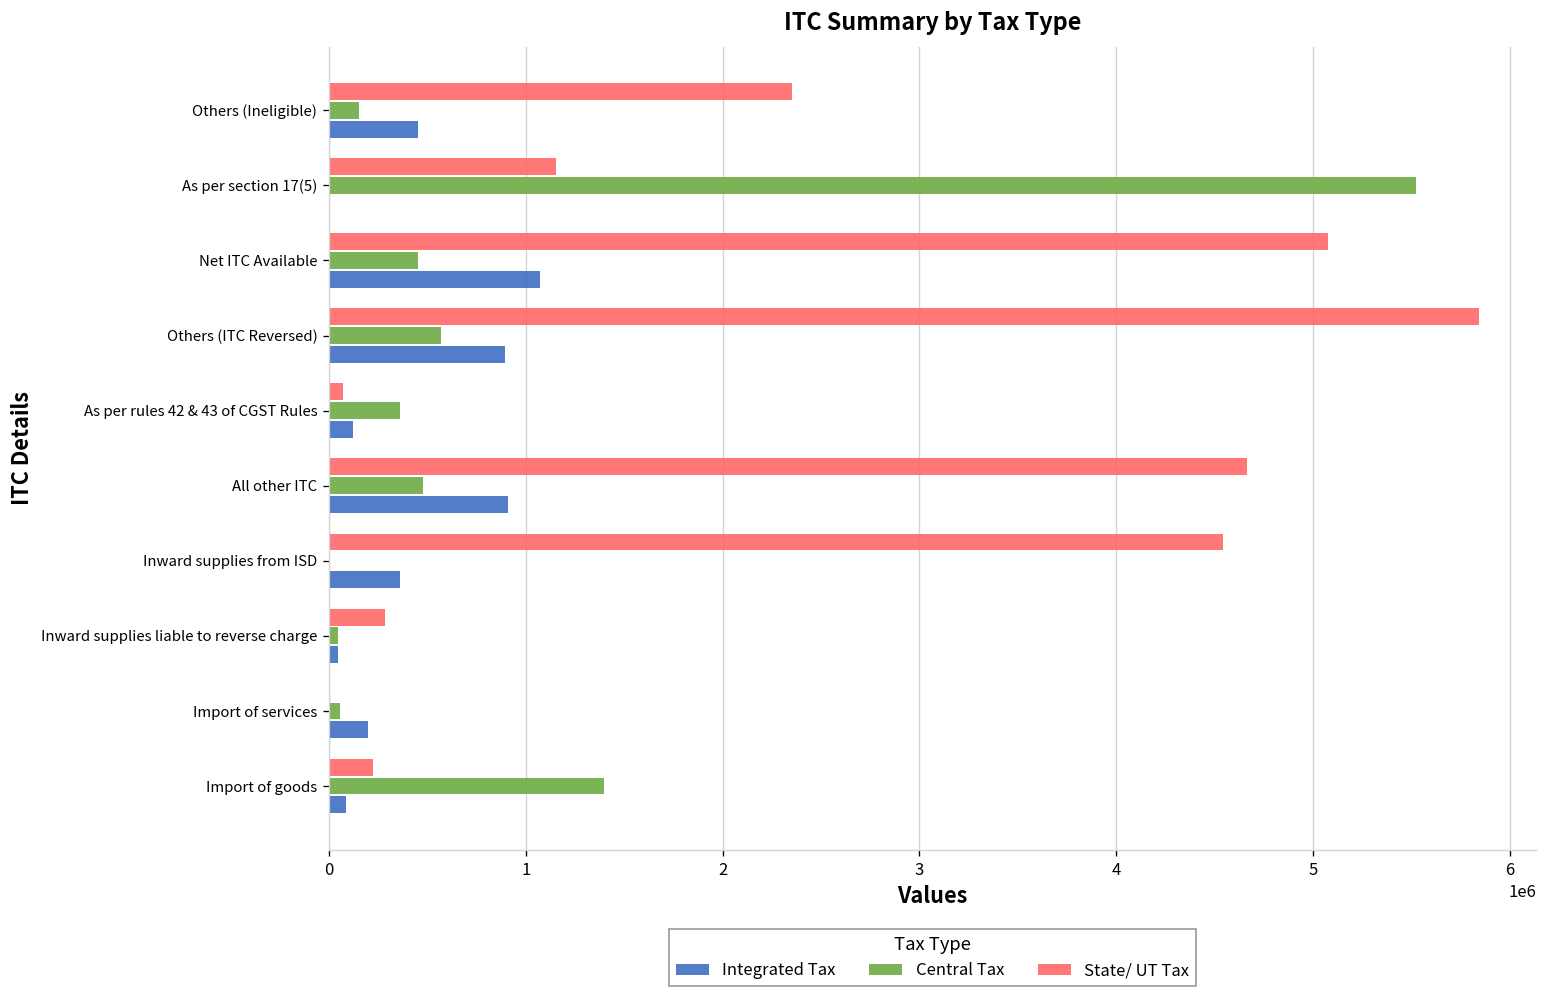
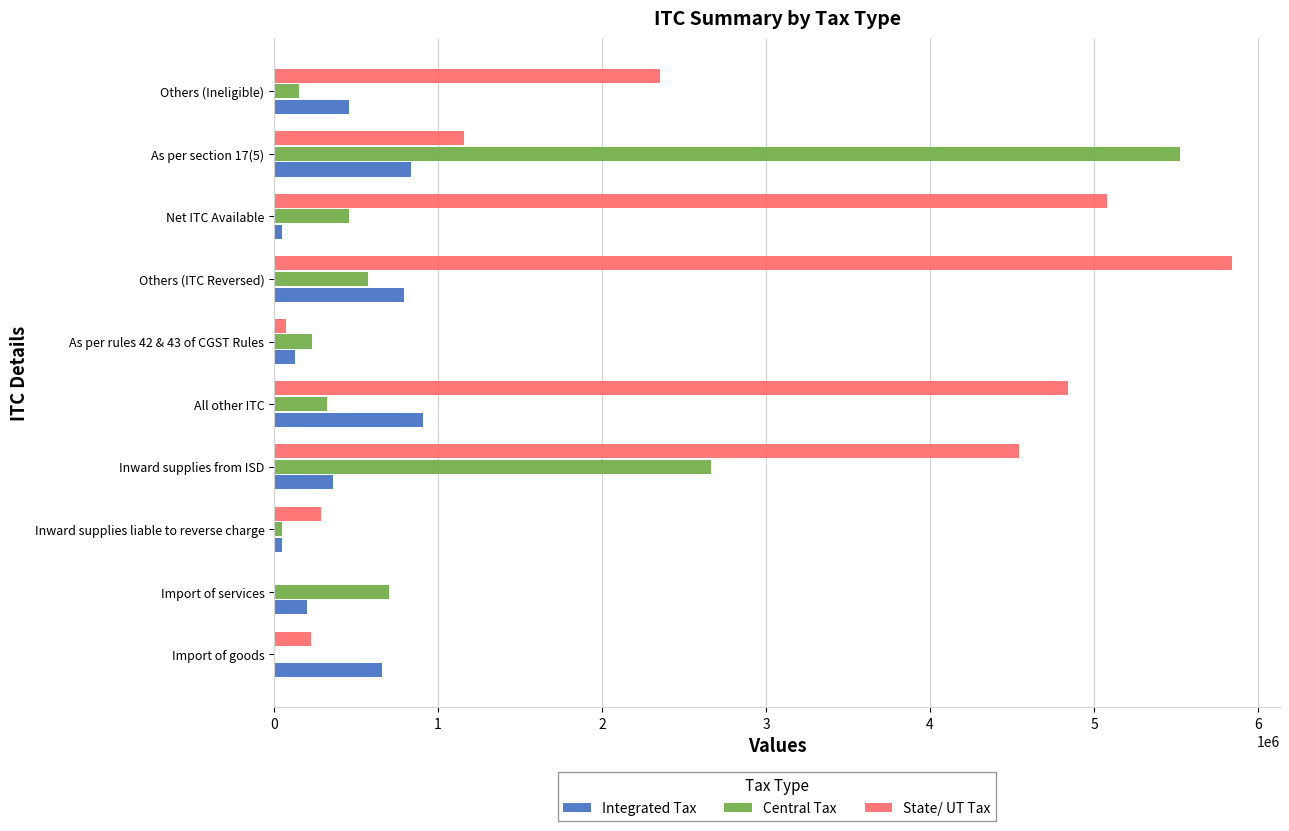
  {
    "Integrated Tax": {
      "Others (Ineligible)": 450000,
-     "As per section 17(5)": 0,
-     "Net ITC Available": 1070000,
-     "Others (ITC Reversed)": 890000,
+     "As per section 17(5)": 840000,
+     "Net ITC Available": 50000,
+     "Others (ITC Reversed)": 790000,
      "As per rules 42 & 43 of CGST Rules": 120000,
      "All other ITC": 910000,
      "Inward supplies from ISD": 360000,
      "Inward supplies liable to reverse charge": 50000,
      "Import of services": 200000,
-     "Import of goods": 90000
+     "Import of goods": 660000
    },
    "Central Tax": {
      "Others (Ineligible)": 150000,
      "As per section 17(5)": 5530000,
      "Net ITC Available": 450000,
      "Others (ITC Reversed)": 570000,
-     "As per rules 42 & 43 of CGST Rules": 360000,
-     "All other ITC": 480000,
-     "Inward supplies from ISD": 0,
+     "As per rules 42 & 43 of CGST Rules": 230000,
+     "All other ITC": 320000,
+     "Inward supplies from ISD": 2660000,
      "Inward supplies liable to reverse charge": 50000,
-     "Import of services": 60000,
-     "Import of goods": 1400000
+     "Import of services": 700000,
+     "Import of goods": 0
    },
    "State/ UT Tax": {
      "Others (Ineligible)": 2350000,
      "As per section 17(5)": 1160000,
      "Net ITC Available": 5080000,
      "Others (ITC Reversed)": 5840000,
      "As per rules 42 & 43 of CGST Rules": 70000,
-     "All other ITC": 4670000,
+     "All other ITC": 4840000,
      "Inward supplies from ISD": 4550000,
      "Inward supplies liable to reverse charge": 280000,
      "Import of goods": 230000
    }
  }
